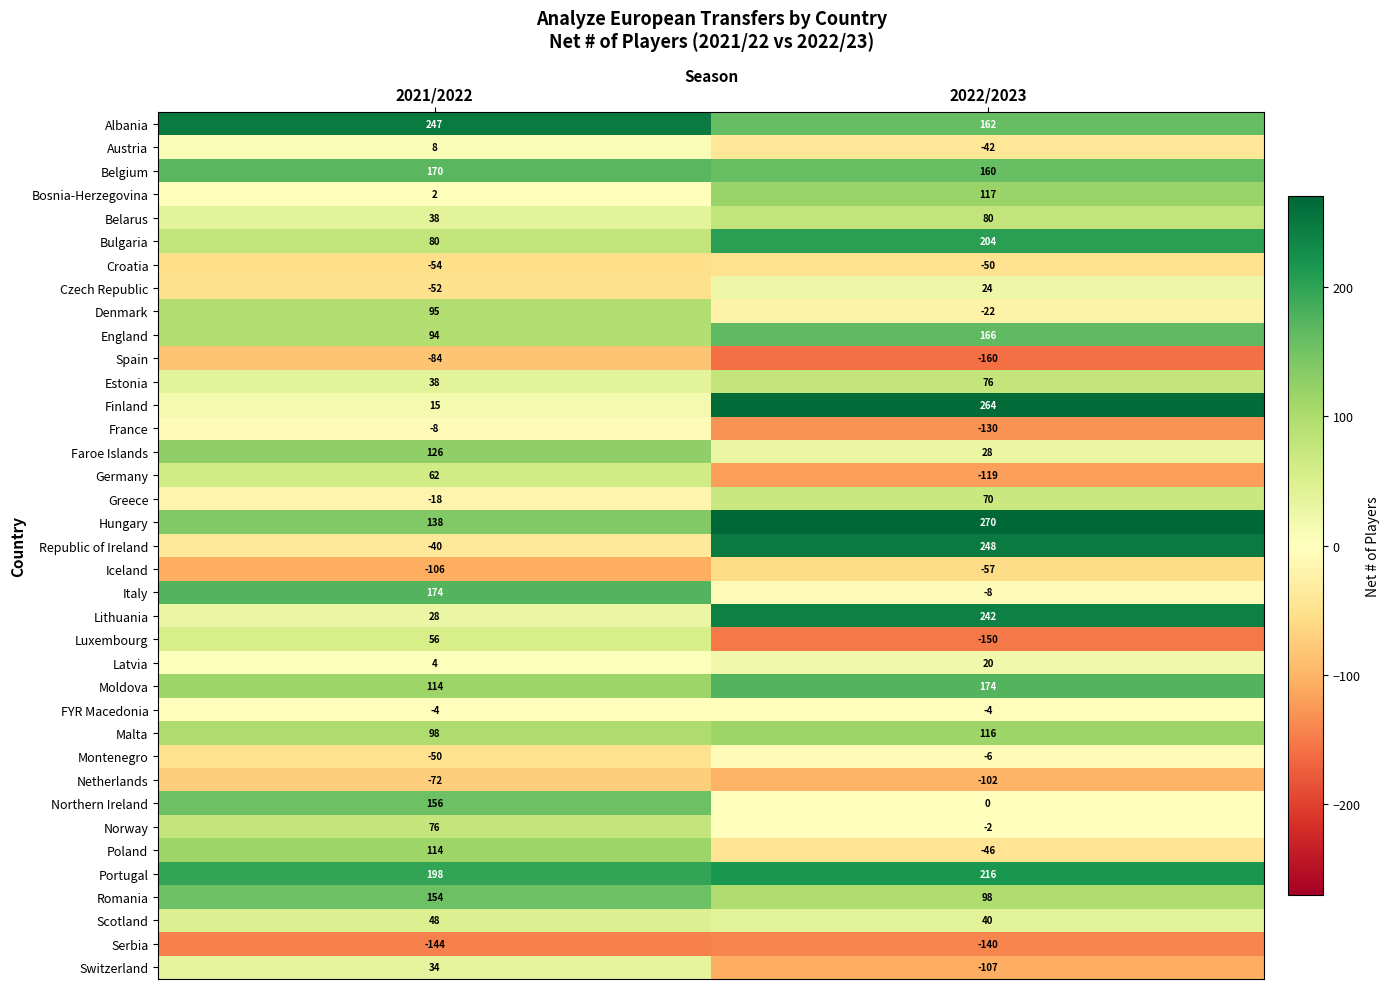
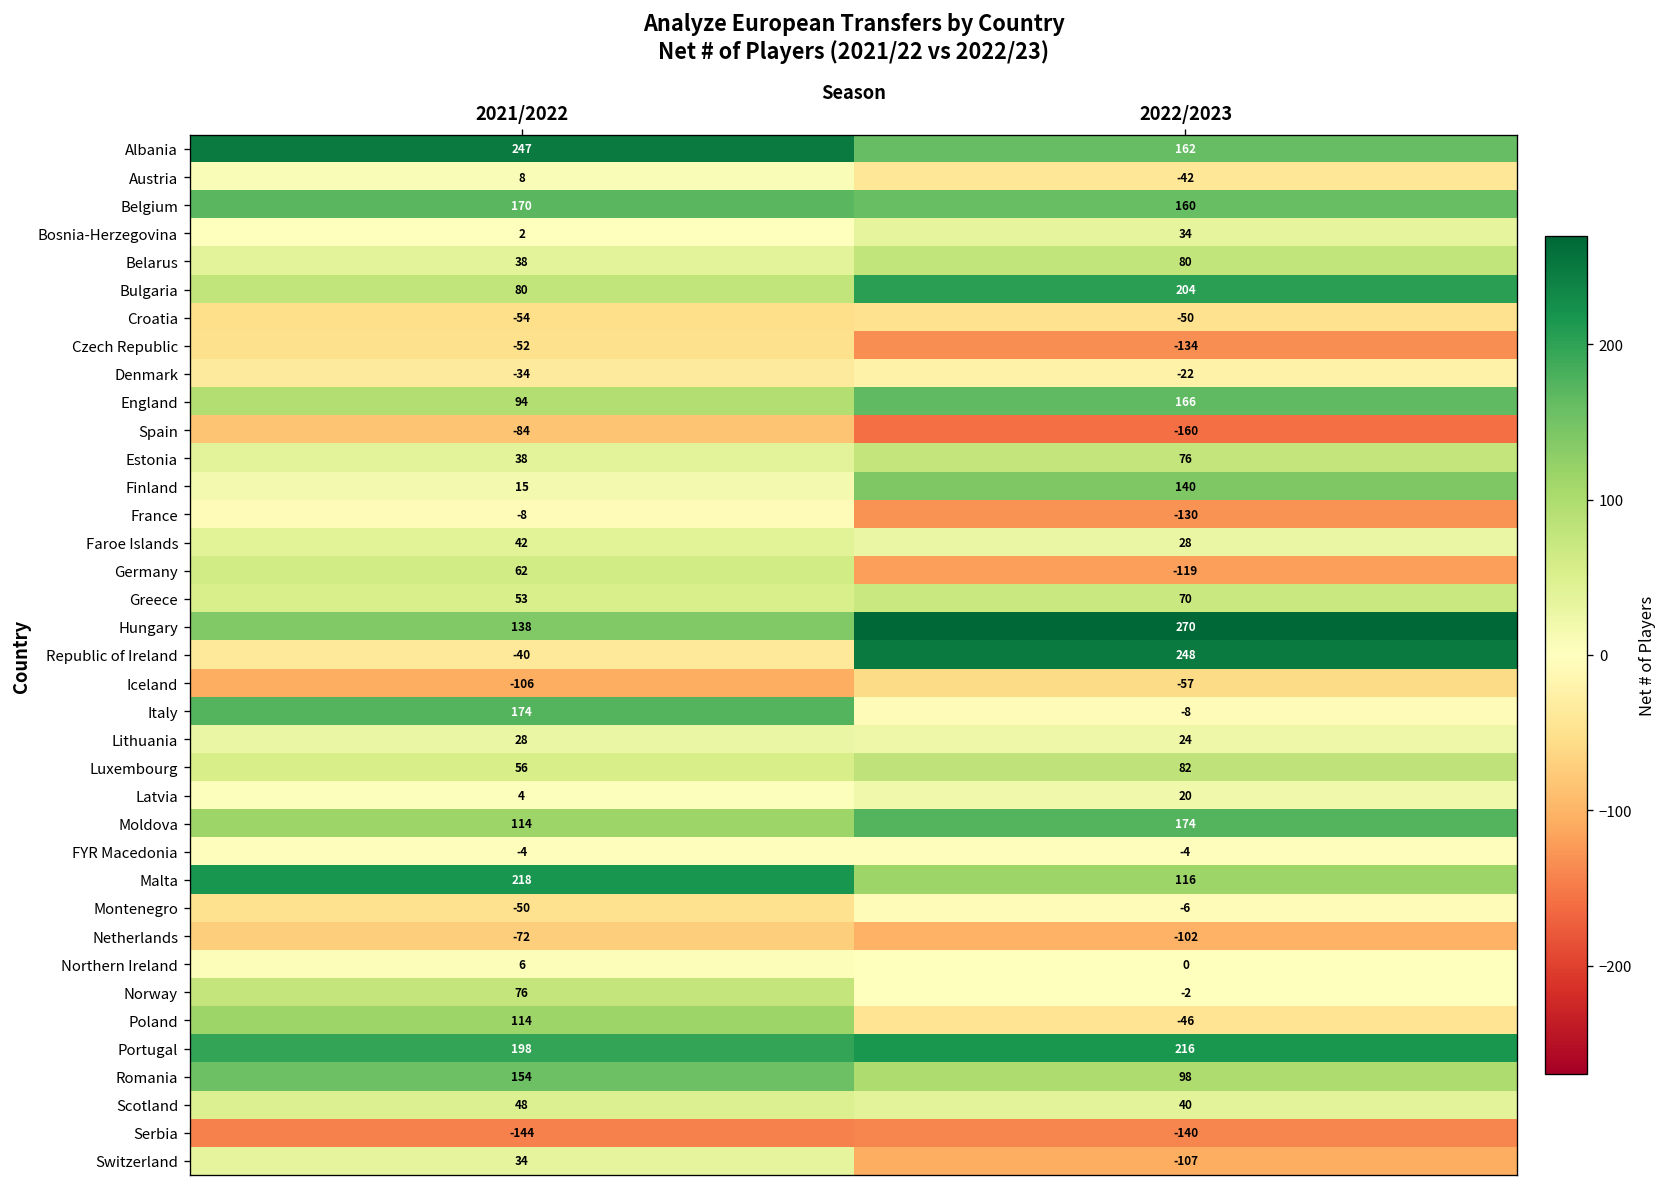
  {
    "Albania": {
      "2021/2022": 247,
      "2022/2023": 162
    },
    "Austria": {
      "2021/2022": 8,
      "2022/2023": -42
    },
    "Belgium": {
      "2021/2022": 170,
      "2022/2023": 160
    },
    "Bosnia-Herzegovina": {
      "2021/2022": 2,
-     "2022/2023": 117
+     "2022/2023": 34
    },
    "Belarus": {
      "2021/2022": 38,
      "2022/2023": 80
    },
    "Bulgaria": {
      "2021/2022": 80,
      "2022/2023": 204
    },
    "Croatia": {
      "2021/2022": -54,
      "2022/2023": -50
    },
    "Czech Republic": {
      "2021/2022": -52,
-     "2022/2023": 24
+     "2022/2023": -134
    },
    "Denmark": {
-     "2021/2022": 95,
+     "2021/2022": -34,
      "2022/2023": -22
    },
    "England": {
      "2021/2022": 94,
      "2022/2023": 166
    },
    "Spain": {
      "2021/2022": -84,
      "2022/2023": -160
    },
    "Estonia": {
      "2021/2022": 38,
      "2022/2023": 76
    },
    "Finland": {
      "2021/2022": 15,
-     "2022/2023": 264
+     "2022/2023": 140
    },
    "France": {
      "2021/2022": -8,
      "2022/2023": -130
    },
    "Faroe Islands": {
-     "2021/2022": 126,
+     "2021/2022": 42,
      "2022/2023": 28
    },
    "Germany": {
      "2021/2022": 62,
      "2022/2023": -119
    },
    "Greece": {
-     "2021/2022": -18,
+     "2021/2022": 53,
      "2022/2023": 70
    },
    "Hungary": {
      "2021/2022": 138,
      "2022/2023": 270
    },
    "Republic of Ireland": {
      "2021/2022": -40,
      "2022/2023": 248
    },
    "Iceland": {
      "2021/2022": -106,
      "2022/2023": -57
    },
    "Italy": {
      "2021/2022": 174,
      "2022/2023": -8
    },
    "Lithuania": {
      "2021/2022": 28,
-     "2022/2023": 242
+     "2022/2023": 24
    },
    "Luxembourg": {
      "2021/2022": 56,
-     "2022/2023": -150
+     "2022/2023": 82
    },
    "Latvia": {
      "2021/2022": 4,
      "2022/2023": 20
    },
    "Moldova": {
      "2021/2022": 114,
      "2022/2023": 174
    },
    "FYR Macedonia": {
      "2021/2022": -4,
      "2022/2023": -4
    },
    "Malta": {
-     "2021/2022": 98,
+     "2021/2022": 218,
      "2022/2023": 116
    },
    "Montenegro": {
      "2021/2022": -50,
      "2022/2023": -6
    },
    "Netherlands": {
      "2021/2022": -72,
      "2022/2023": -102
    },
    "Northern Ireland": {
-     "2021/2022": 156,
+     "2021/2022": 6,
      "2022/2023": 0
    },
    "Norway": {
      "2021/2022": 76,
      "2022/2023": -2
    },
    "Poland": {
      "2021/2022": 114,
      "2022/2023": -46
    },
    "Portugal": {
      "2021/2022": 198,
      "2022/2023": 216
    },
    "Romania": {
      "2021/2022": 154,
      "2022/2023": 98
    },
    "Scotland": {
      "2021/2022": 48,
      "2022/2023": 40
    },
    "Serbia": {
      "2021/2022": -144,
      "2022/2023": -140
    },
    "Switzerland": {
      "2021/2022": 34,
      "2022/2023": -107
    }
  }
